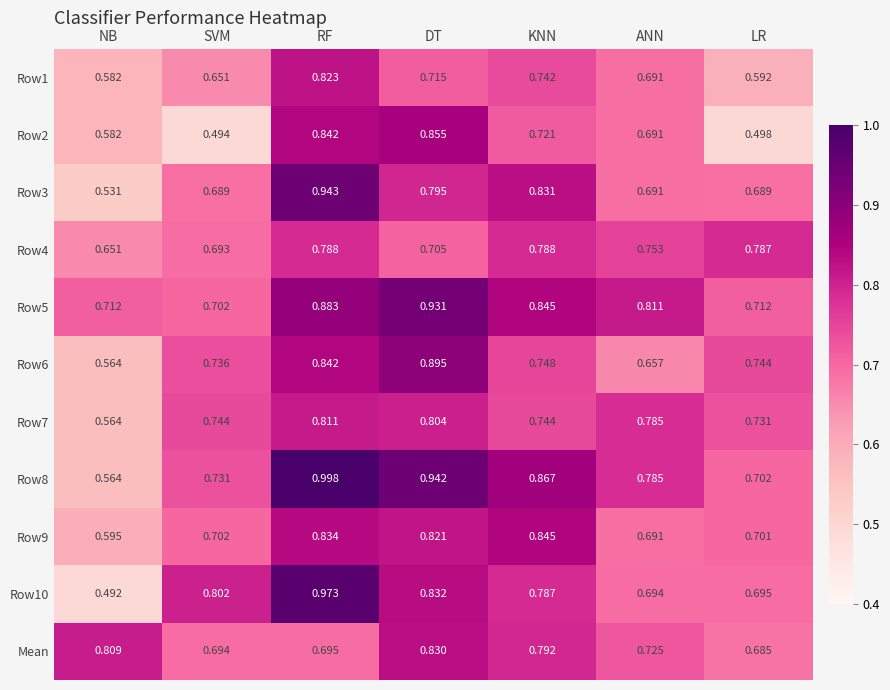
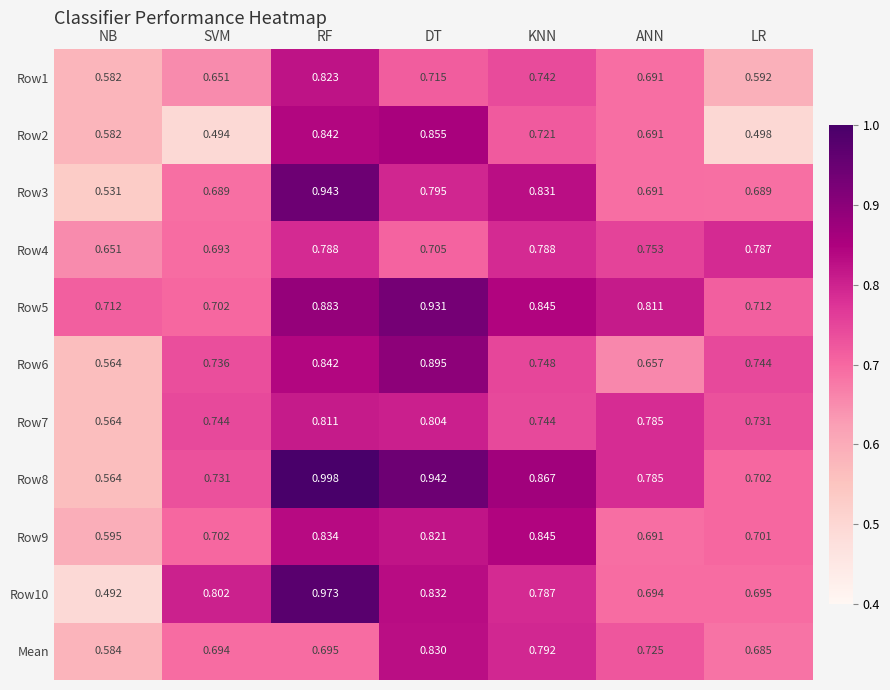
  {
    "Row1": {
      "NB": 0.582,
      "SVM": 0.651,
      "RF": 0.823,
      "DT": 0.715,
      "KNN": 0.742,
      "ANN": 0.691,
      "LR": 0.592
    },
    "Row2": {
      "NB": 0.582,
      "SVM": 0.494,
      "RF": 0.842,
      "DT": 0.855,
      "KNN": 0.721,
      "ANN": 0.691,
      "LR": 0.498
    },
    "Row3": {
      "NB": 0.531,
      "SVM": 0.689,
      "RF": 0.943,
      "DT": 0.795,
      "KNN": 0.831,
      "ANN": 0.691,
      "LR": 0.689
    },
    "Row4": {
      "NB": 0.651,
      "SVM": 0.693,
      "RF": 0.788,
      "DT": 0.705,
      "KNN": 0.788,
      "ANN": 0.753,
      "LR": 0.787
    },
    "Row5": {
      "NB": 0.712,
      "SVM": 0.702,
      "RF": 0.883,
      "DT": 0.931,
      "KNN": 0.845,
      "ANN": 0.811,
      "LR": 0.712
    },
    "Row6": {
      "NB": 0.564,
      "SVM": 0.736,
      "RF": 0.842,
      "DT": 0.895,
      "KNN": 0.748,
      "ANN": 0.657,
      "LR": 0.744
    },
    "Row7": {
      "NB": 0.564,
      "SVM": 0.744,
      "RF": 0.811,
      "DT": 0.804,
      "KNN": 0.744,
      "ANN": 0.785,
      "LR": 0.731
    },
    "Row8": {
      "NB": 0.564,
      "SVM": 0.731,
      "RF": 0.998,
      "DT": 0.942,
      "KNN": 0.867,
      "ANN": 0.785,
      "LR": 0.702
    },
    "Row9": {
      "NB": 0.595,
      "SVM": 0.702,
      "RF": 0.834,
      "DT": 0.821,
      "KNN": 0.845,
      "ANN": 0.691,
      "LR": 0.701
    },
    "Row10": {
      "NB": 0.492,
      "SVM": 0.802,
      "RF": 0.973,
      "DT": 0.832,
      "KNN": 0.787,
      "ANN": 0.694,
      "LR": 0.695
    },
    "Mean": {
-     "NB": 0.809,
+     "NB": 0.584,
      "SVM": 0.694,
      "RF": 0.695,
      "DT": 0.830,
      "KNN": 0.792,
      "ANN": 0.725,
      "LR": 0.685
    }
  }
